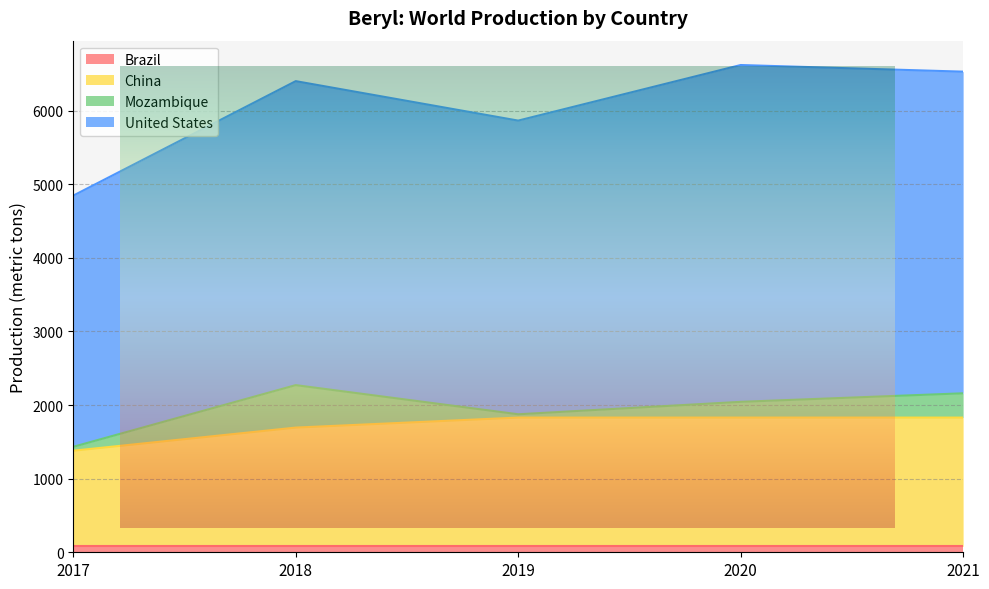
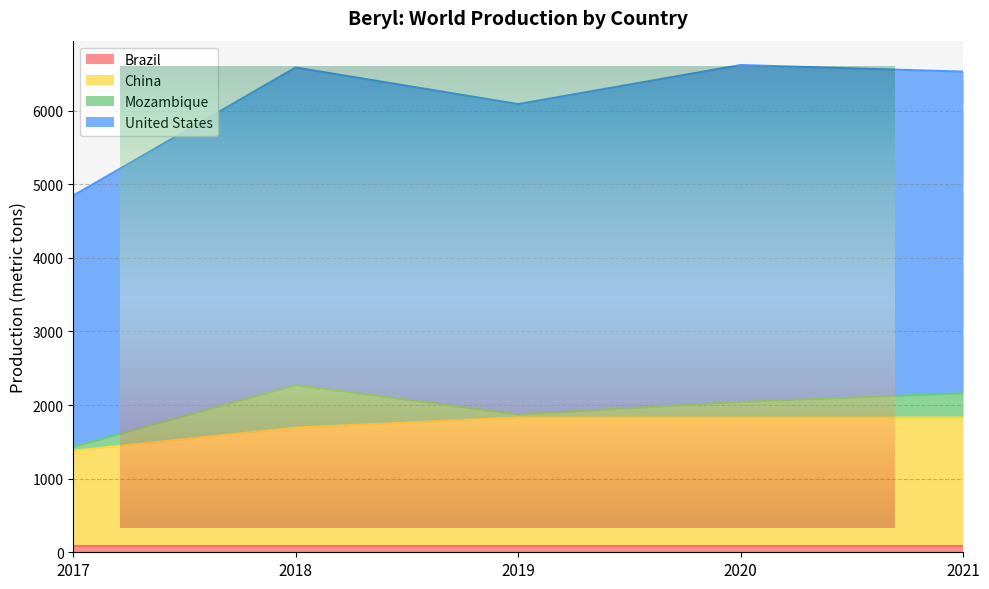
  {
    "Beryl: World Production by Country": {
      "Brazil": {
        "2017": 100,
        "2018": 100,
        "2019": 100,
        "2020": 100,
        "2021": 100
      },
      "China": {
        "2017": 1300,
        "2018": 1600,
        "2019": 1800,
        "2020": 1800,
        "2021": 1800
      },
      "Mozambique": {
        "2017": 100,
        "2018": 600,
        "2019": 0,
        "2020": 200,
        "2021": 300
      },
      "United States": {
        "2017": 3400,
-       "2018": 4100,
-       "2019": 4000,
+       "2018": 4300,
+       "2019": 4200,
        "2020": 4600,
        "2021": 4400
      }
    }
  }
